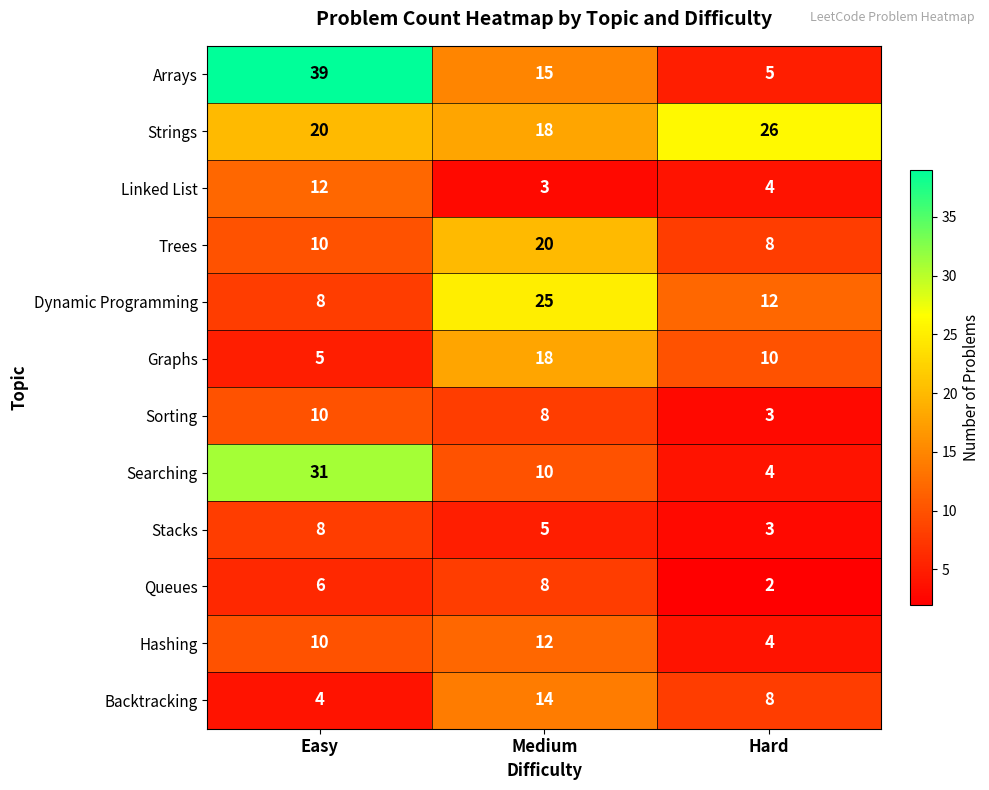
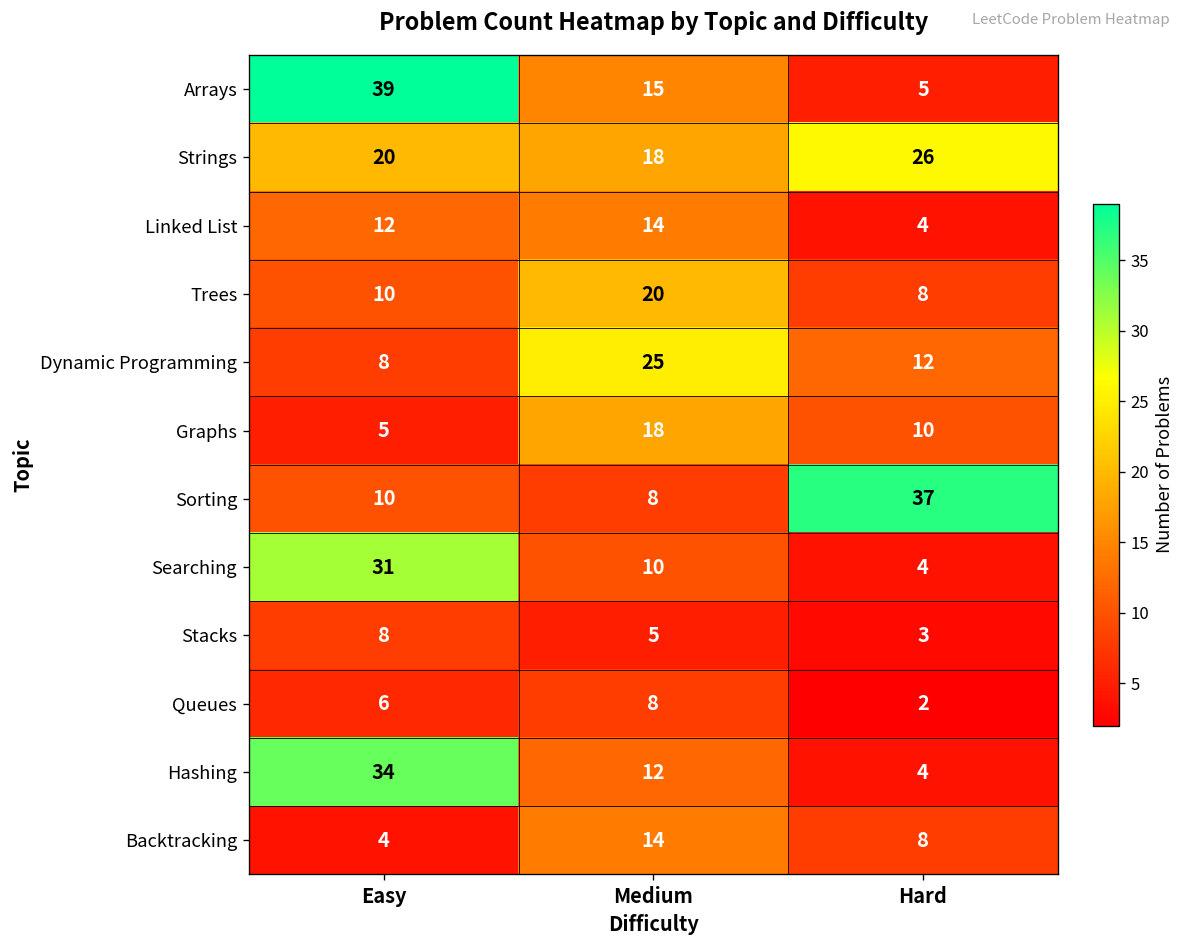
  {
    "Arrays": {
      "Easy": 39,
      "Medium": 15,
      "Hard": 5
    },
    "Strings": {
      "Easy": 20,
      "Medium": 18,
      "Hard": 26
    },
    "Linked List": {
      "Easy": 12,
-     "Medium": 3,
+     "Medium": 14,
      "Hard": 4
    },
    "Trees": {
      "Easy": 10,
      "Medium": 20,
      "Hard": 8
    },
    "Dynamic Programming": {
      "Easy": 8,
      "Medium": 25,
      "Hard": 12
    },
    "Graphs": {
      "Easy": 5,
      "Medium": 18,
      "Hard": 10
    },
    "Sorting": {
      "Easy": 10,
      "Medium": 8,
-     "Hard": 3
+     "Hard": 37
    },
    "Searching": {
      "Easy": 31,
      "Medium": 10,
      "Hard": 4
    },
    "Stacks": {
      "Easy": 8,
      "Medium": 5,
      "Hard": 3
    },
    "Queues": {
      "Easy": 6,
      "Medium": 8,
      "Hard": 2
    },
    "Hashing": {
-     "Easy": 10,
+     "Easy": 34,
      "Medium": 12,
      "Hard": 4
    },
    "Backtracking": {
      "Easy": 4,
      "Medium": 14,
      "Hard": 8
    }
  }
